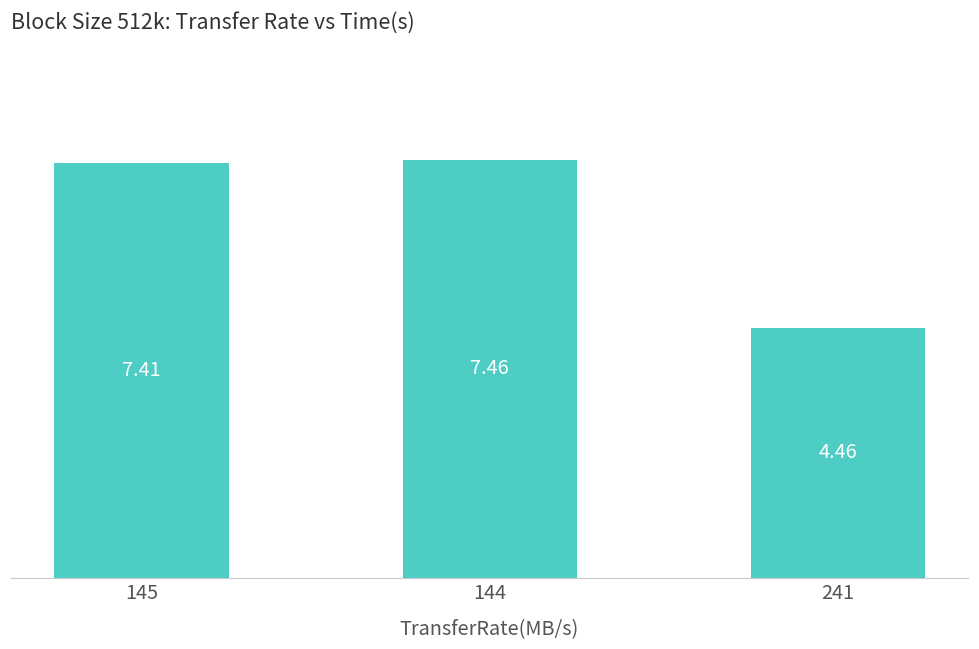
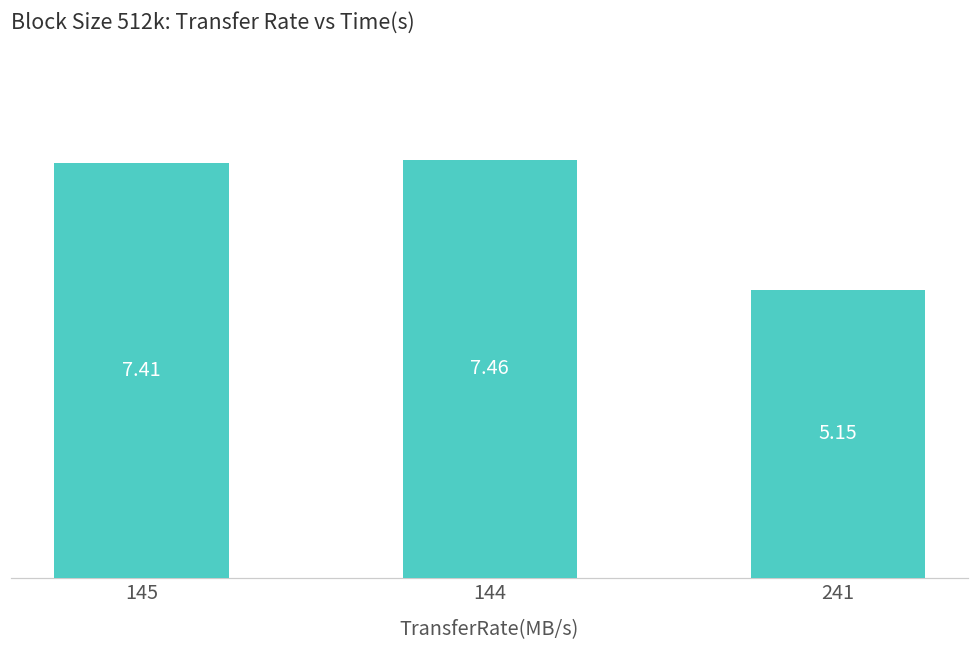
  {
    "145": 7.41,
    "144": 7.46,
-   "241": 4.46
+   "241": 5.15
  }
